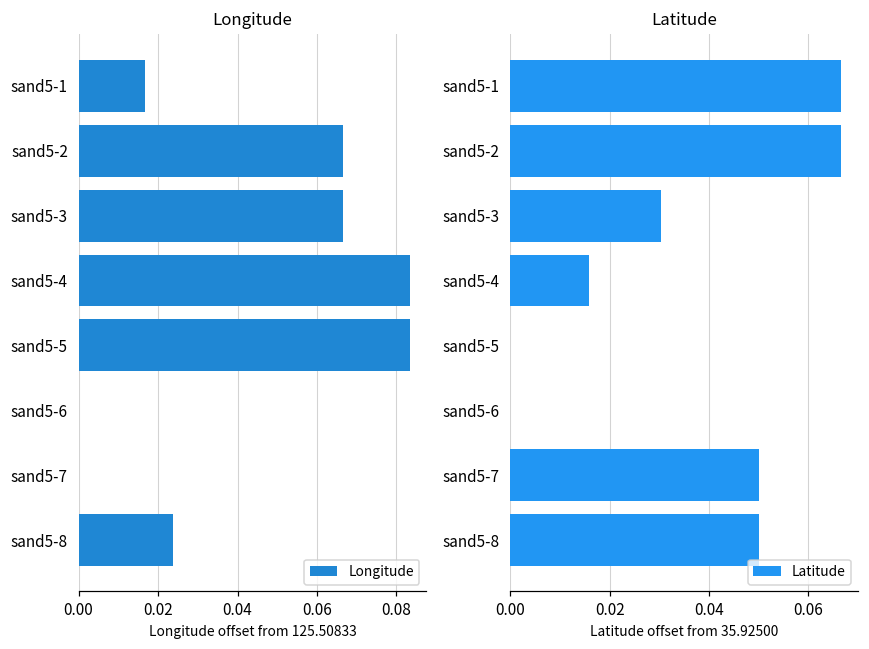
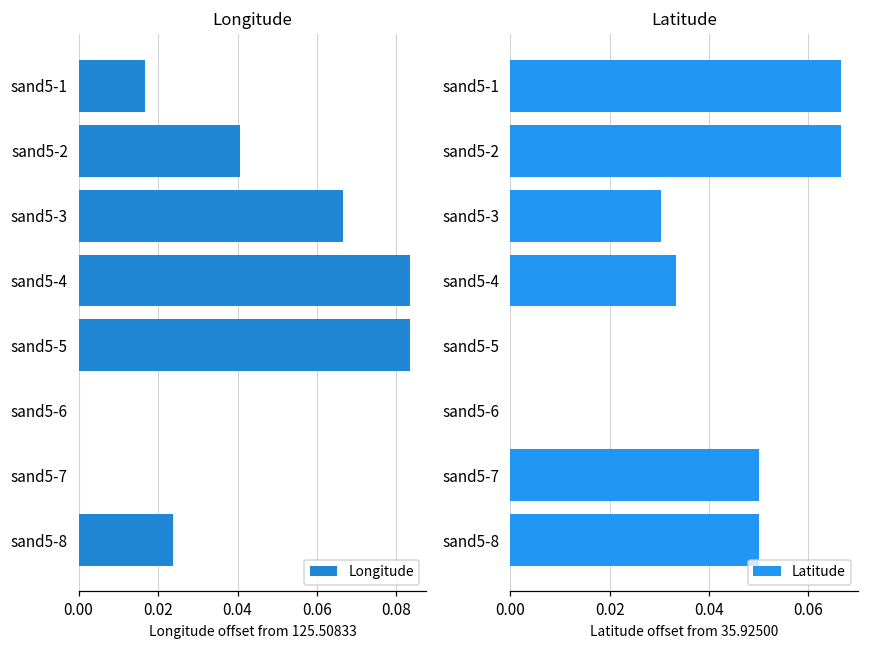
  {
    "Longitude": {
      "sand5-1": 0.017,
-     "sand5-2": 0.067,
+     "sand5-2": 0.041,
      "sand5-3": 0.067,
      "sand5-4": 0.083,
      "sand5-5": 0.083,
      "sand5-6": 0.000,
      "sand5-7": 0.000,
      "sand5-8": 0.024
    },
    "Latitude": {
      "sand5-1": 0.067,
      "sand5-2": 0.067,
      "sand5-3": 0.030,
-     "sand5-4": 0.016,
+     "sand5-4": 0.033,
      "sand5-5": 0.000,
      "sand5-6": 0.000,
      "sand5-7": 0.050,
      "sand5-8": 0.050
    }
  }
